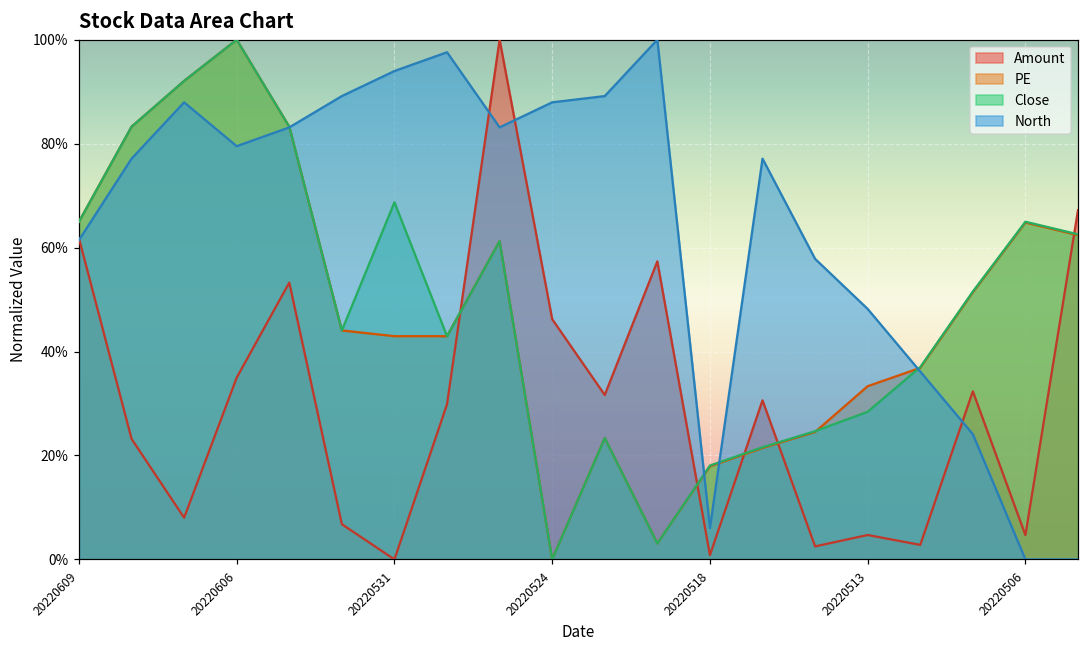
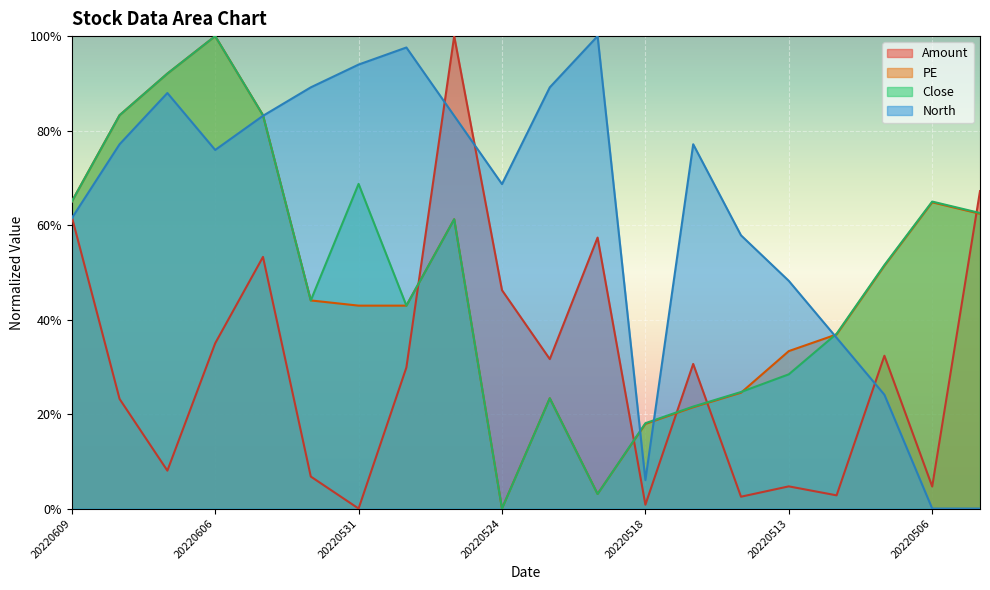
  {
    "Close": {
      "20220531": "69%",
      "20220513": "28%"
    },
    "North": {
-     "20220606": "80%",
+     "20220606": "76%",
      "20220531": "94%",
-     "20220524": "88%",
+     "20220524": "69%",
      "20220518": "6%",
      "20220513": "48%",
      "20220506": "0%"
    }
  }
